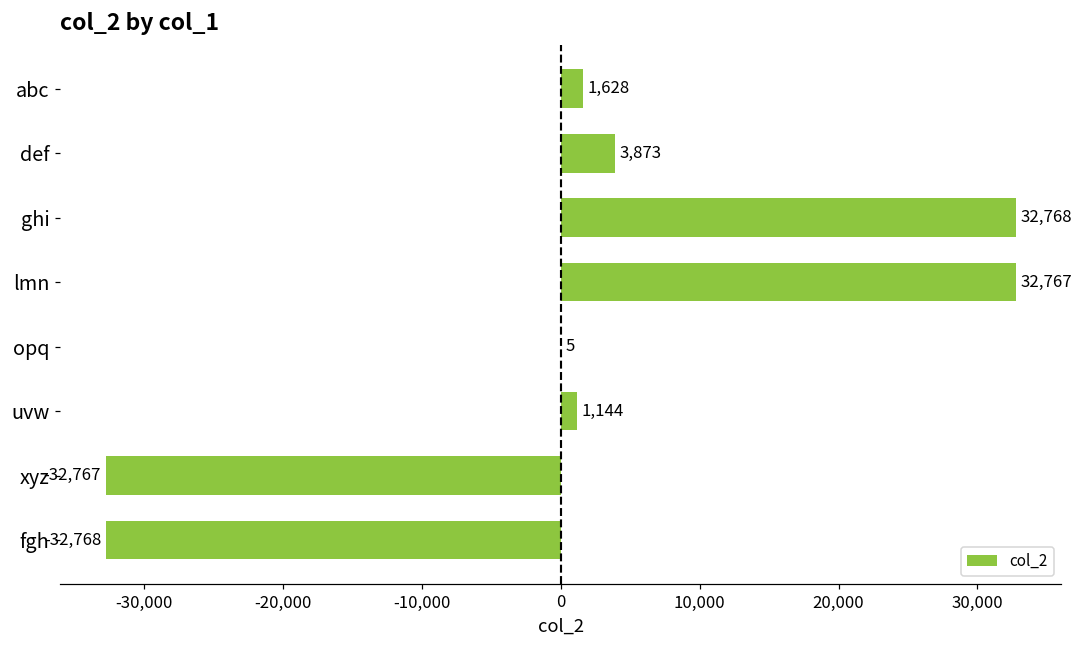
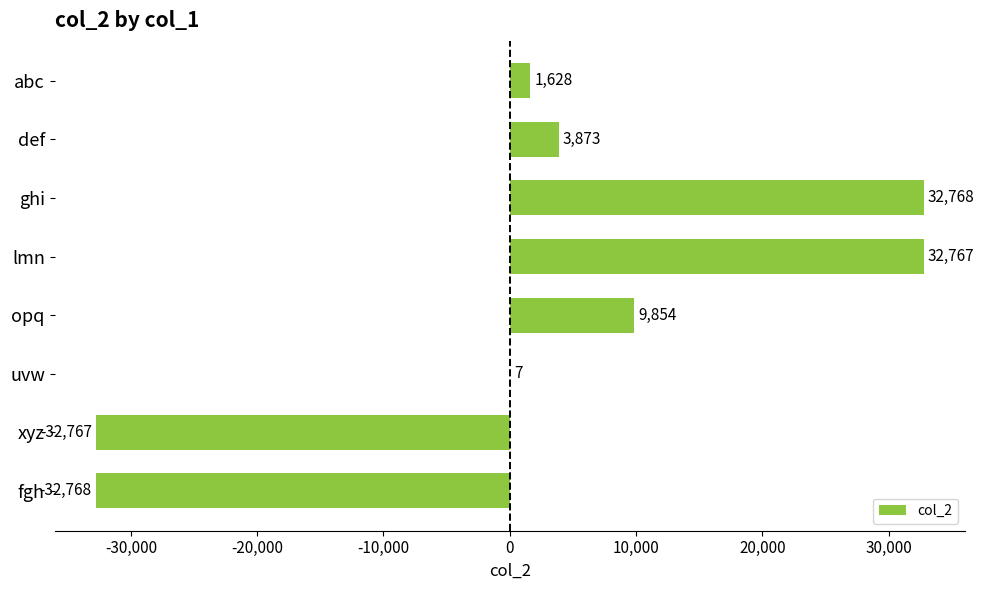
  {
    "abc": "1,628",
    "def": "3,873",
    "ghi": "32,768",
    "lmn": "32,767",
-   "opq": "5",
-   "uvw": "1,144",
+   "opq": "9,854",
+   "uvw": "7",
    "xyz": "-32,767",
    "fgh": "-32,768"
  }
